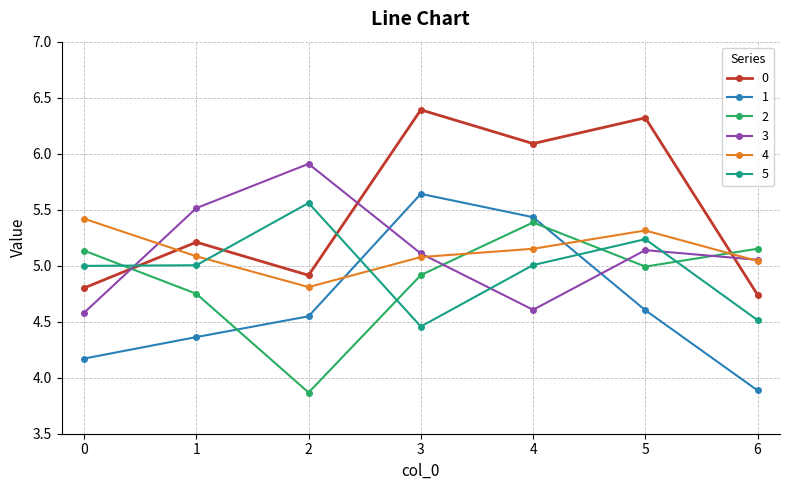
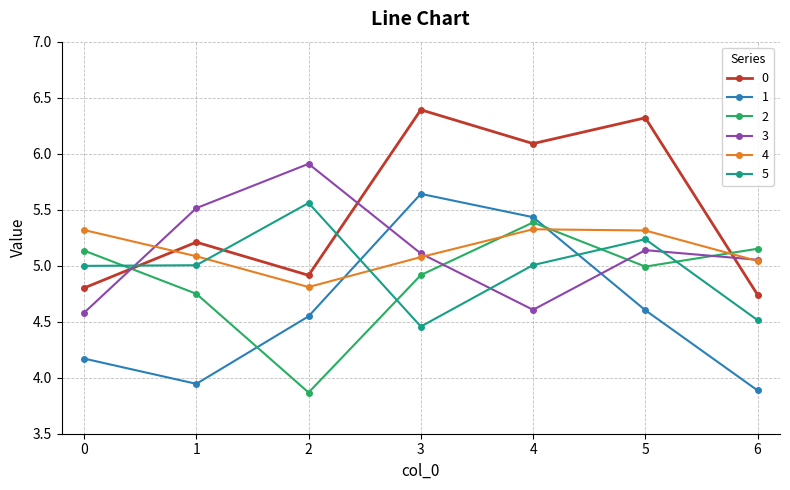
  {
    "0": {
      "0": 4.80,
      "1": 5.21,
      "2": 4.91,
      "3": 6.39,
      "4": 6.09,
      "5": 6.32,
      "6": 4.74
    },
    "1": {
      "0": 4.17,
-     "1": 4.36,
+     "1": 3.95,
      "2": 4.55,
      "3": 5.64,
      "4": 5.43,
      "5": 4.60,
      "6": 3.89
    },
    "3": {
      "0": 4.58,
      "1": 5.51,
      "2": 5.91,
      "3": 5.11,
      "4": 4.61,
      "5": 5.14
    },
    "4": {
-     "0": 5.42,
+     "0": 5.32,
      "1": 5.08,
      "2": 4.81,
      "3": 5.08,
-     "4": 5.15,
+     "4": 5.33,
      "5": 5.31
    }
  }
